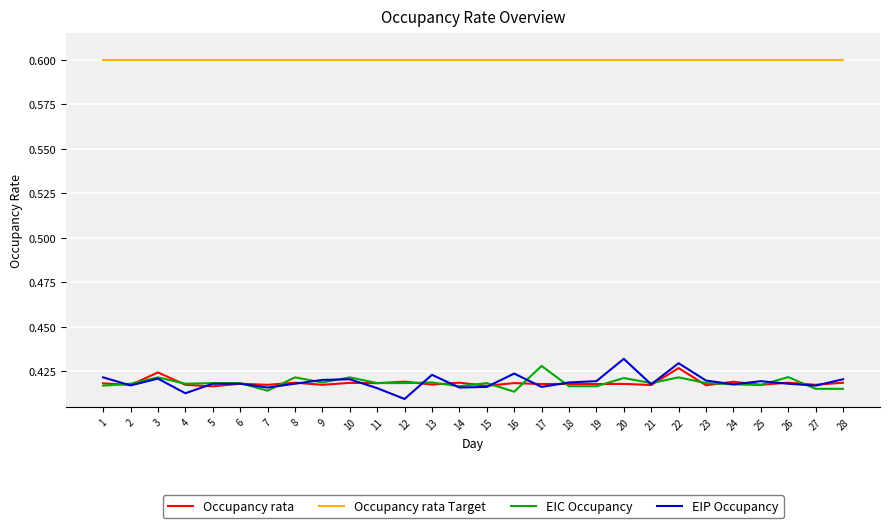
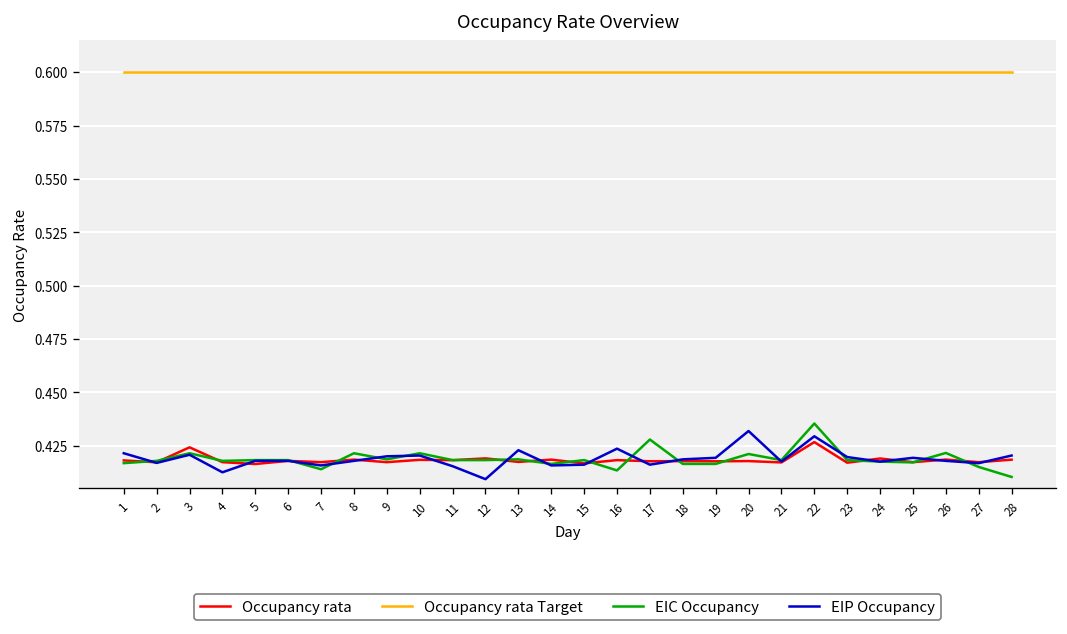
  {
    "Occupancy rata": {
      "3": 0.424,
      "5": 0.416,
      "7": 0.417,
      "10": 0.418,
      "14": 0.418,
      "16": 0.418,
      "17": 0.418,
      "20": 0.418,
      "22": 0.427,
      "24": 0.419,
      "28": 0.418
    },
    "Occupancy rata Target": {
      "1": 0.600,
      "2": 0.600,
      "3": 0.600,
      "4": 0.600,
      "5": 0.600,
      "6": 0.600,
      "7": 0.600,
      "8": 0.600,
      "9": 0.600,
      "10": 0.600,
      "11": 0.600,
      "12": 0.600,
      "13": 0.600,
      "14": 0.600,
      "15": 0.600,
      "16": 0.600,
      "17": 0.600,
      "18": 0.600,
      "19": 0.600,
      "20": 0.600,
      "21": 0.600,
      "22": 0.600,
      "23": 0.600,
      "24": 0.600,
      "25": 0.600,
      "26": 0.600,
      "27": 0.600,
      "28": 0.600
    },
    "EIC Occupancy": {
      "7": 0.414,
      "8": 0.421,
      "15": 0.418,
      "16": 0.413,
      "17": 0.428,
      "20": 0.421,
-     "22": 0.421,
+     "22": 0.435,
      "26": 0.422,
      "27": 0.415,
-     "28": 0.415
+     "28": 0.410
    },
    "EIP Occupancy": {
      "1": 0.421,
      "4": 0.413,
      "7": 0.416,
      "11": 0.415,
      "12": 0.409,
      "13": 0.423,
      "16": 0.424,
      "17": 0.416,
      "19": 0.419,
      "20": 0.432,
      "22": 0.429,
      "23": 0.420,
      "25": 0.419,
      "28": 0.420
    }
  }
